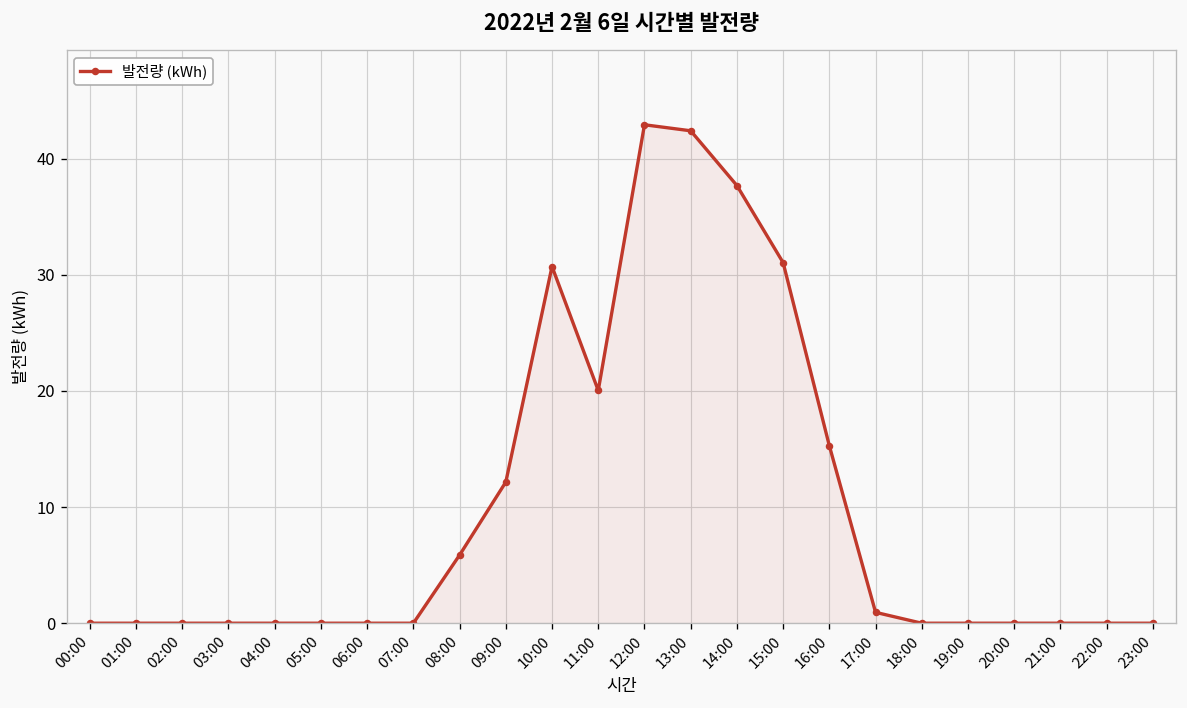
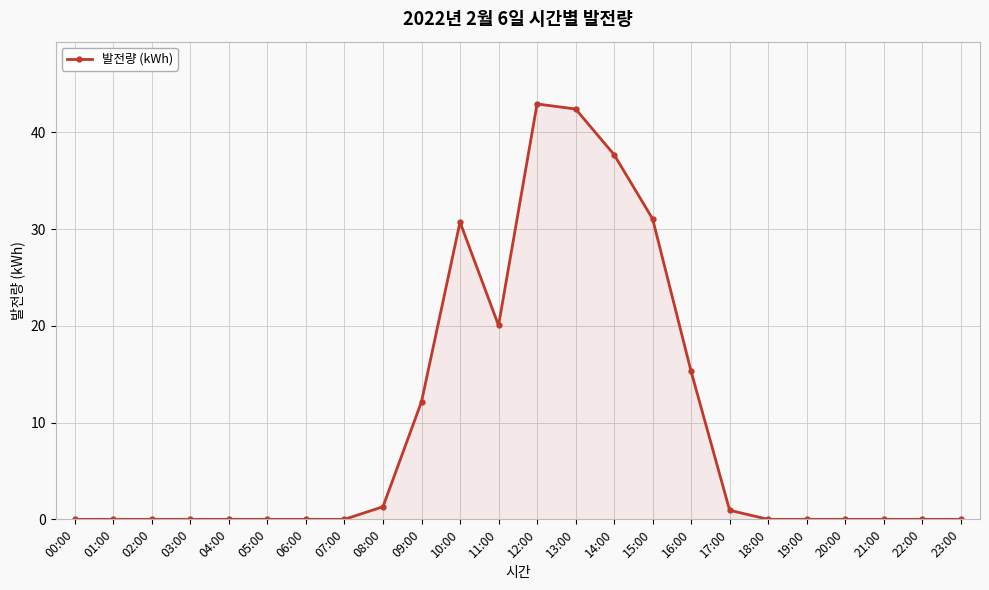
  {
    "00:00": 0,
    "01:00": 0,
    "02:00": 0,
    "03:00": 0,
    "04:00": 0,
    "05:00": 0,
    "06:00": 0,
    "07:00": 0,
-   "08:00": 6,
+   "08:00": 1,
    "09:00": 12,
    "10:00": 31,
    "11:00": 20,
    "12:00": 43,
    "13:00": 42,
    "14:00": 38,
    "15:00": 31,
    "16:00": 15,
    "17:00": 1,
    "18:00": 0,
    "19:00": 0,
    "20:00": 0,
    "21:00": 0,
    "22:00": 0,
    "23:00": 0
  }
